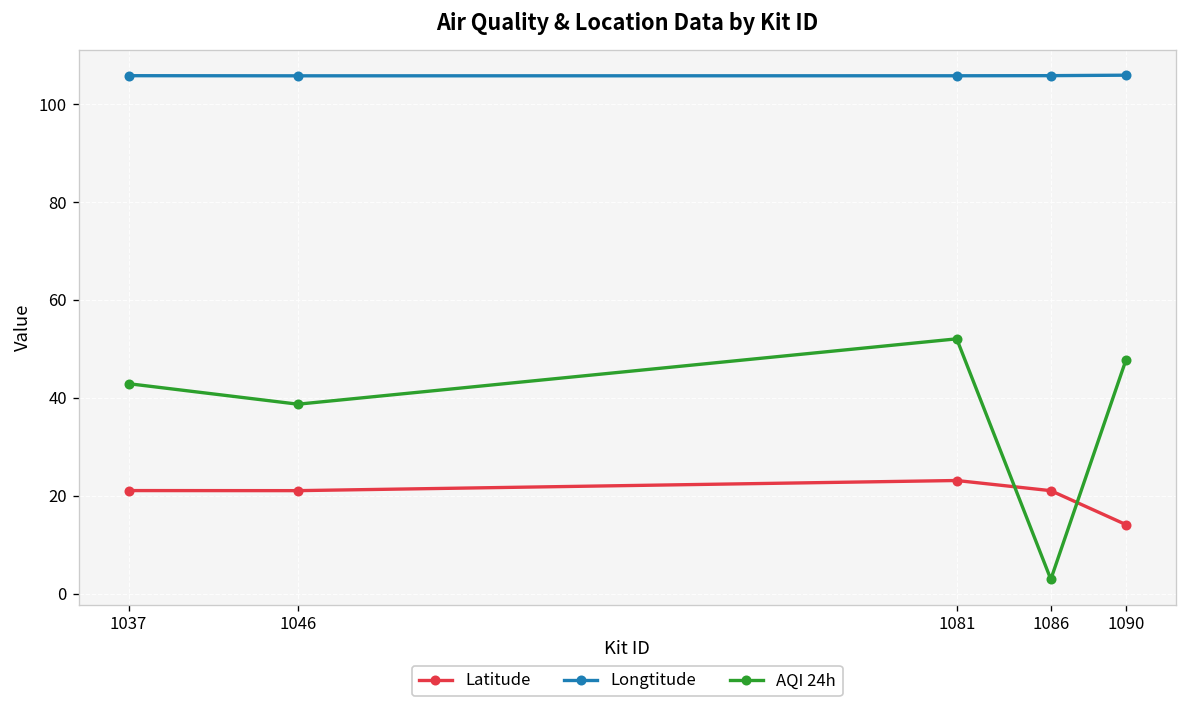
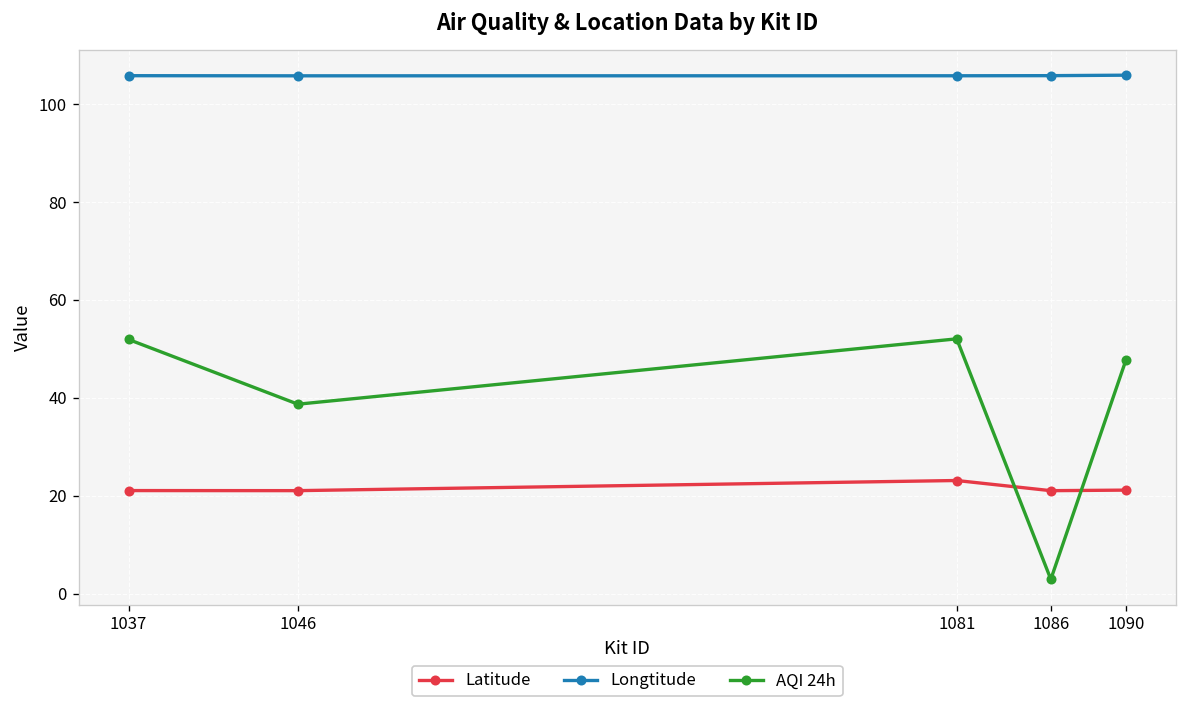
  {
    "Latitude": {
      "1037": 21,
      "1046": 21,
      "1081": 23,
      "1086": 21,
-     "1090": 14
+     "1090": 21
    },
    "Longtitude": {
      "1037": 106,
      "1046": 106,
      "1081": 106,
      "1086": 106,
      "1090": 106
    },
    "AQI 24h": {
-     "1037": 43,
+     "1037": 52,
      "1046": 39,
      "1081": 52,
      "1086": 3,
      "1090": 48
    }
  }
